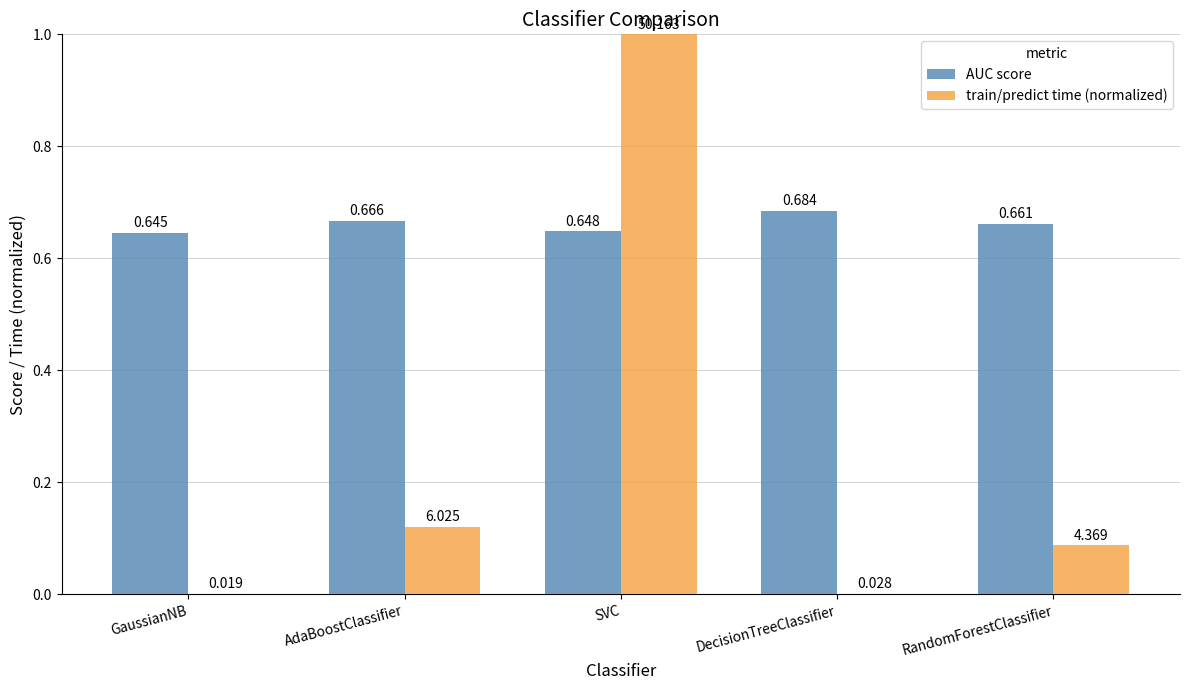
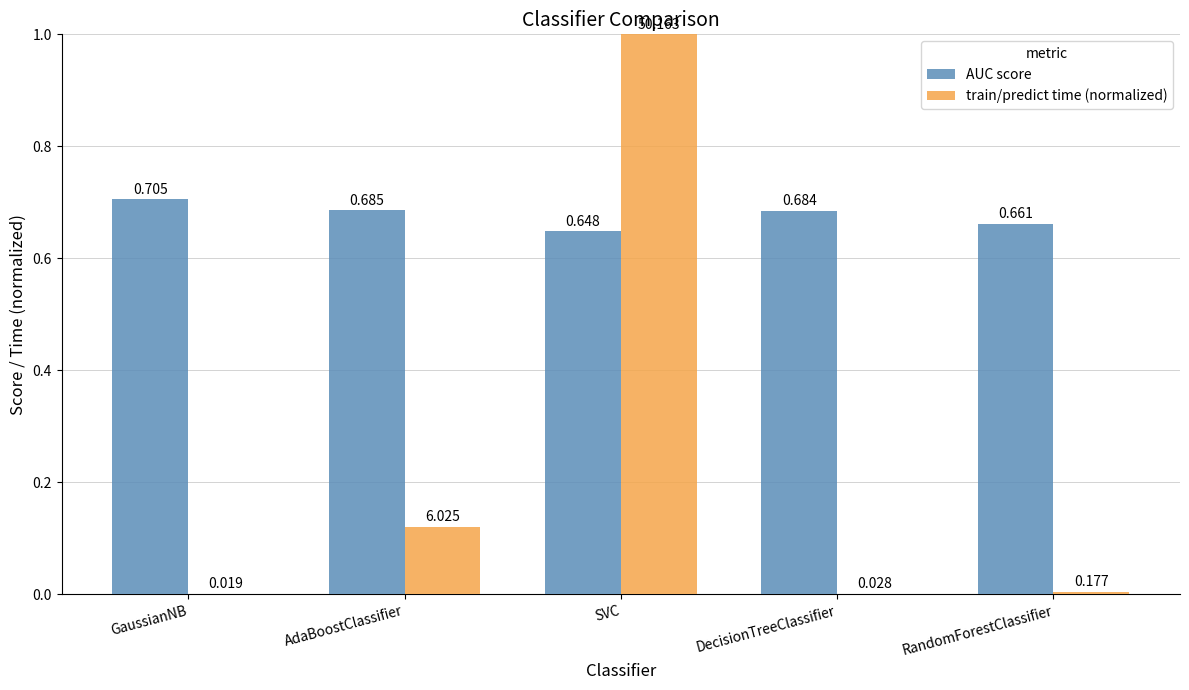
  {
    "AUC score": {
-     "GaussianNB": 0.645,
-     "AdaBoostClassifier": 0.666,
+     "GaussianNB": 0.705,
+     "AdaBoostClassifier": 0.685,
      "SVC": 0.648,
      "DecisionTreeClassifier": 0.684,
      "RandomForestClassifier": 0.661
    },
    "train/predict time (normalized)": {
-     "RandomForestClassifier": 4.369
+     "RandomForestClassifier": 0.177
    }
  }
